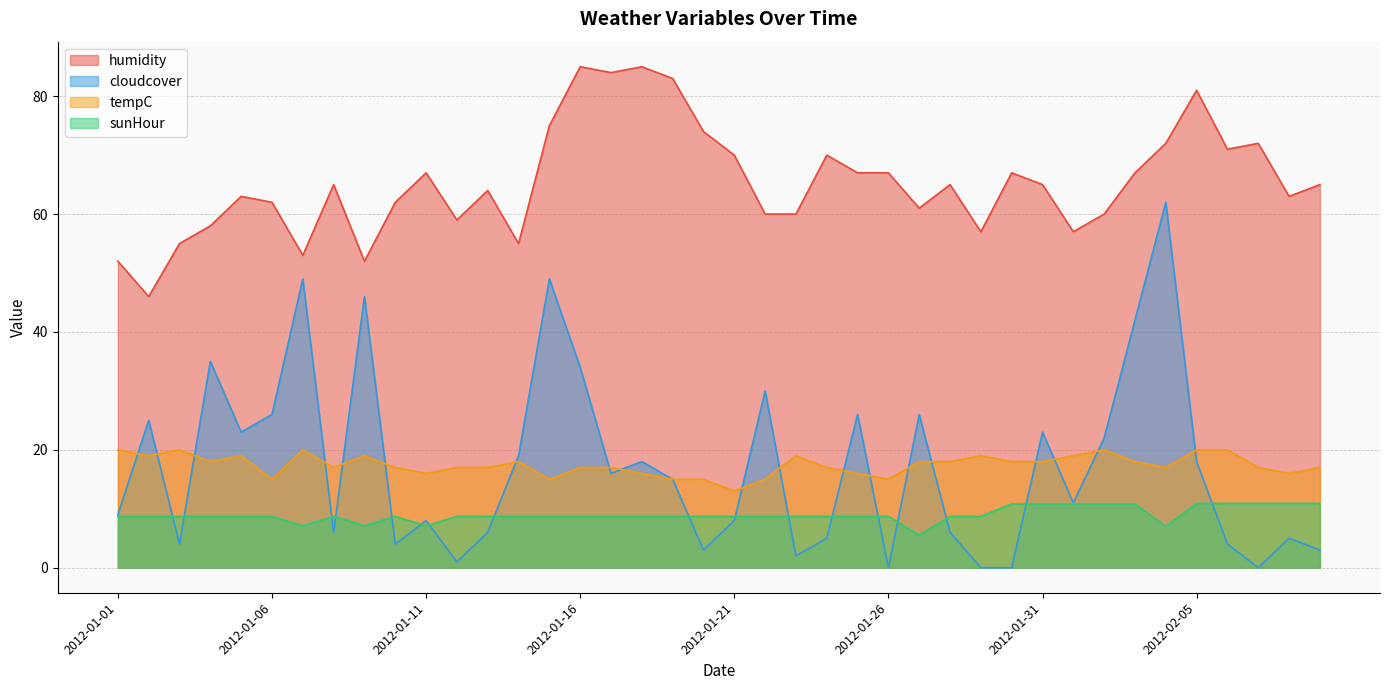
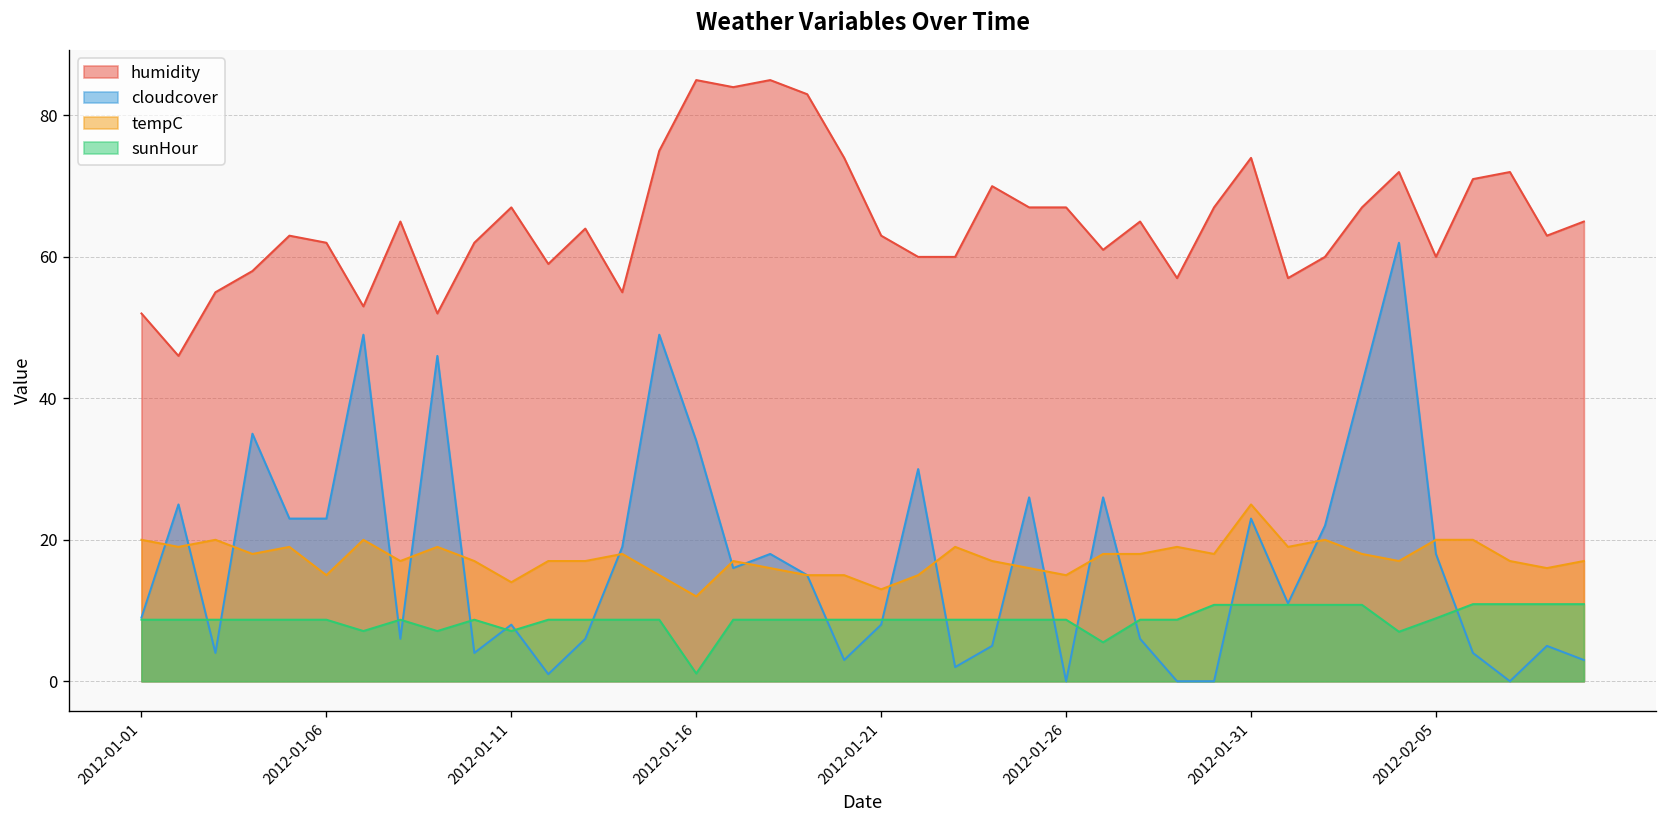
  {
    "humidity": {
      "2012-01-01": 52,
      "2012-01-06": 62,
      "2012-01-11": 67,
      "2012-01-16": 85,
-     "2012-01-21": 70,
+     "2012-01-21": 63,
      "2012-01-26": 67,
-     "2012-01-31": 65,
-     "2012-02-05": 81
+     "2012-01-31": 74,
+     "2012-02-05": 60
    },
    "cloudcover": {
-     "2012-01-06": 26,
+     "2012-01-06": 23,
      "2012-01-11": 8,
      "2012-01-16": 34,
      "2012-01-21": 8,
      "2012-01-26": 0,
      "2012-01-31": 23,
      "2012-02-05": 18
    },
    "tempC": {
      "2012-01-01": 20,
      "2012-01-06": 15,
-     "2012-01-11": 16,
-     "2012-01-16": 17,
+     "2012-01-11": 14,
+     "2012-01-16": 12,
      "2012-01-21": 13,
      "2012-01-26": 15,
-     "2012-01-31": 18,
+     "2012-01-31": 25,
      "2012-02-05": 20
    },
    "sunHour": {
      "2012-01-06": 9,
      "2012-01-11": 7,
-     "2012-01-16": 9,
+     "2012-01-16": 1,
      "2012-01-21": 9,
      "2012-01-26": 9,
      "2012-01-31": 11,
-     "2012-02-05": 11
+     "2012-02-05": 9
    }
  }
